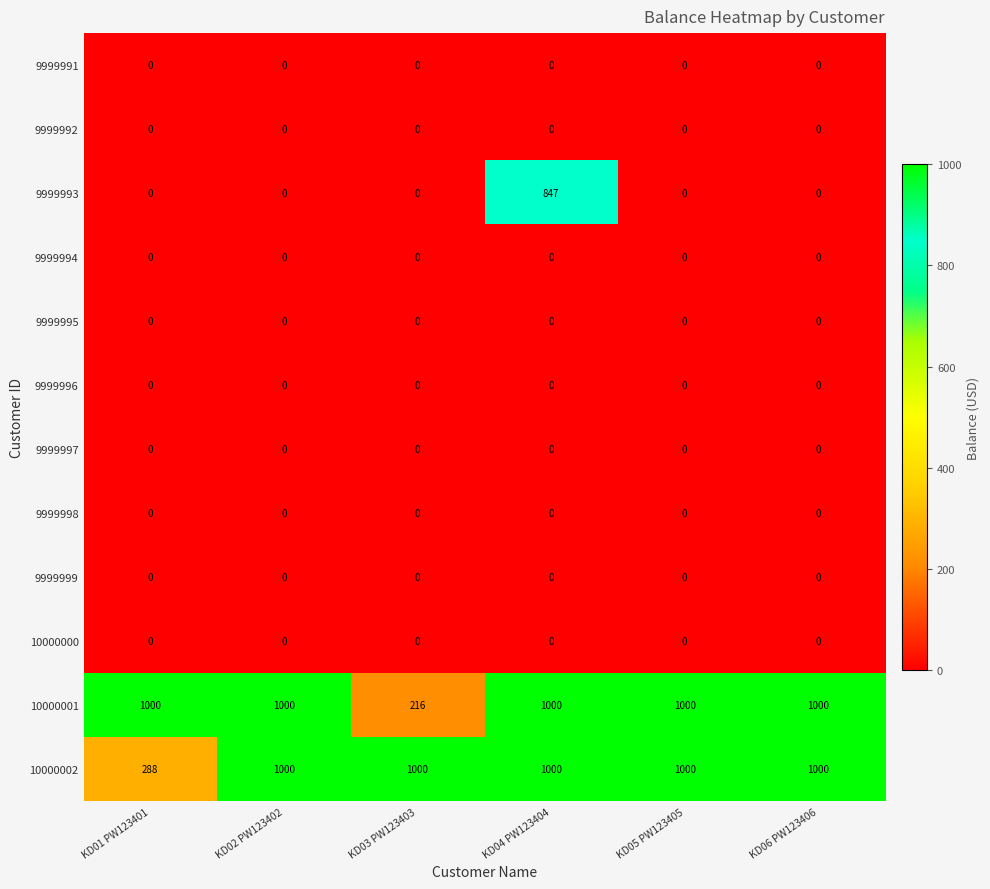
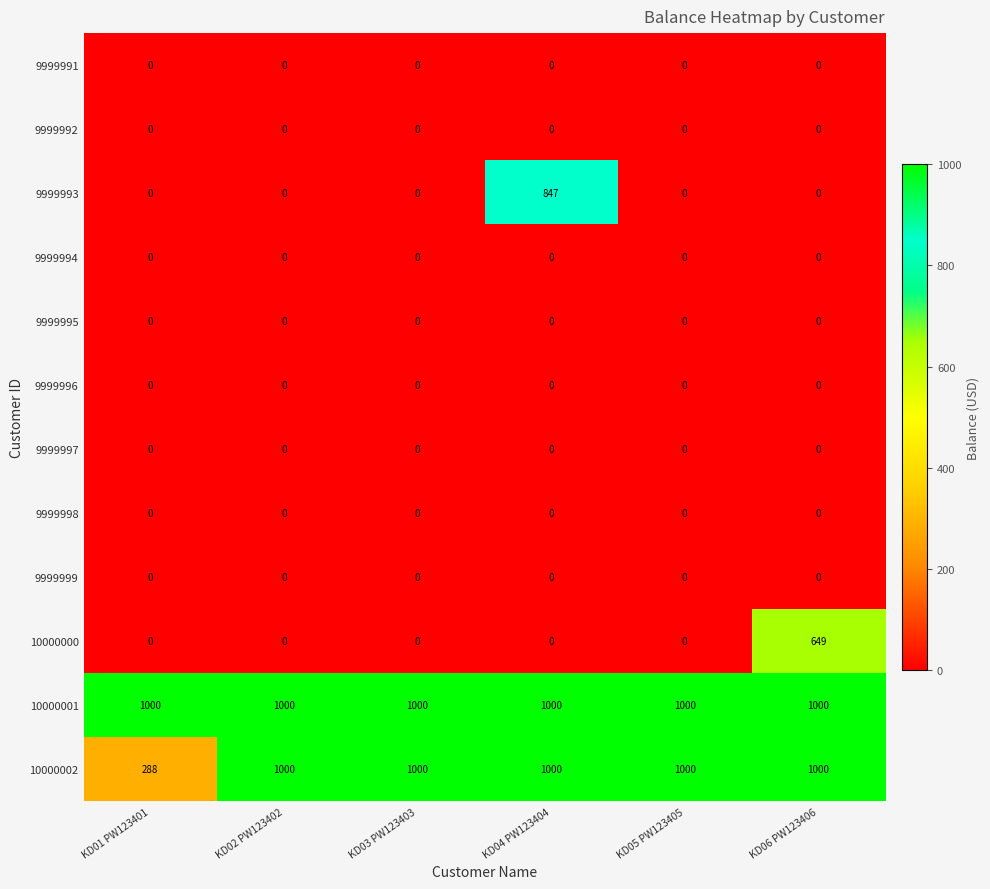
  {
    "9999991": {
      "KD01 PW123401": 0,
      "KD02 PW123402": 0,
      "KD03 PW123403": 0,
      "KD04 PW123404": 0,
      "KD05 PW123405": 0,
      "KD06 PW123406": 0
    },
    "9999992": {
      "KD01 PW123401": 0,
      "KD02 PW123402": 0,
      "KD03 PW123403": 0,
      "KD04 PW123404": 0,
      "KD05 PW123405": 0,
      "KD06 PW123406": 0
    },
    "9999993": {
      "KD01 PW123401": 0,
      "KD02 PW123402": 0,
      "KD03 PW123403": 0,
      "KD04 PW123404": 847,
      "KD05 PW123405": 0,
      "KD06 PW123406": 0
    },
    "9999994": {
      "KD01 PW123401": 0,
      "KD02 PW123402": 0,
      "KD03 PW123403": 0,
      "KD04 PW123404": 0,
      "KD05 PW123405": 0,
      "KD06 PW123406": 0
    },
    "9999995": {
      "KD01 PW123401": 0,
      "KD02 PW123402": 0,
      "KD03 PW123403": 0,
      "KD04 PW123404": 0,
      "KD05 PW123405": 0,
      "KD06 PW123406": 0
    },
    "9999996": {
      "KD01 PW123401": 0,
      "KD02 PW123402": 0,
      "KD03 PW123403": 0,
      "KD04 PW123404": 0,
      "KD05 PW123405": 0,
      "KD06 PW123406": 0
    },
    "9999997": {
      "KD01 PW123401": 0,
      "KD02 PW123402": 0,
      "KD03 PW123403": 0,
      "KD04 PW123404": 0,
      "KD05 PW123405": 0,
      "KD06 PW123406": 0
    },
    "9999998": {
      "KD01 PW123401": 0,
      "KD02 PW123402": 0,
      "KD03 PW123403": 0,
      "KD04 PW123404": 0,
      "KD05 PW123405": 0,
      "KD06 PW123406": 0
    },
    "9999999": {
      "KD01 PW123401": 0,
      "KD02 PW123402": 0,
      "KD03 PW123403": 0,
      "KD04 PW123404": 0,
      "KD05 PW123405": 0,
      "KD06 PW123406": 0
    },
    "10000000": {
      "KD01 PW123401": 0,
      "KD02 PW123402": 0,
      "KD03 PW123403": 0,
      "KD04 PW123404": 0,
      "KD05 PW123405": 0,
-     "KD06 PW123406": 0
+     "KD06 PW123406": 649
    },
    "10000001": {
      "KD01 PW123401": 1000,
      "KD02 PW123402": 1000,
-     "KD03 PW123403": 216,
+     "KD03 PW123403": 1000,
      "KD04 PW123404": 1000,
      "KD05 PW123405": 1000,
      "KD06 PW123406": 1000
    },
    "10000002": {
      "KD01 PW123401": 288,
      "KD02 PW123402": 1000,
      "KD03 PW123403": 1000,
      "KD04 PW123404": 1000,
      "KD05 PW123405": 1000,
      "KD06 PW123406": 1000
    }
  }
